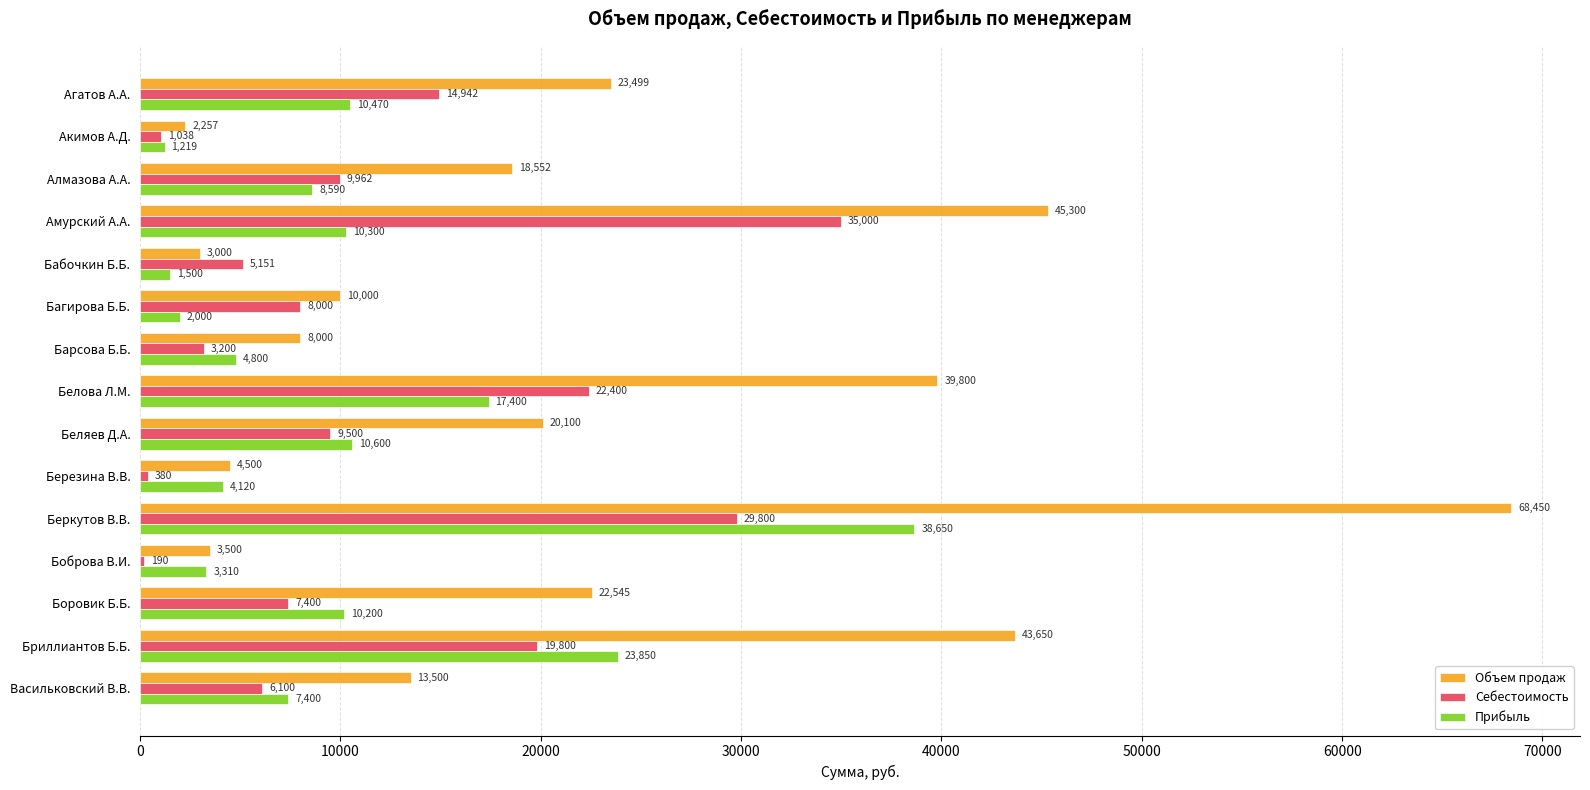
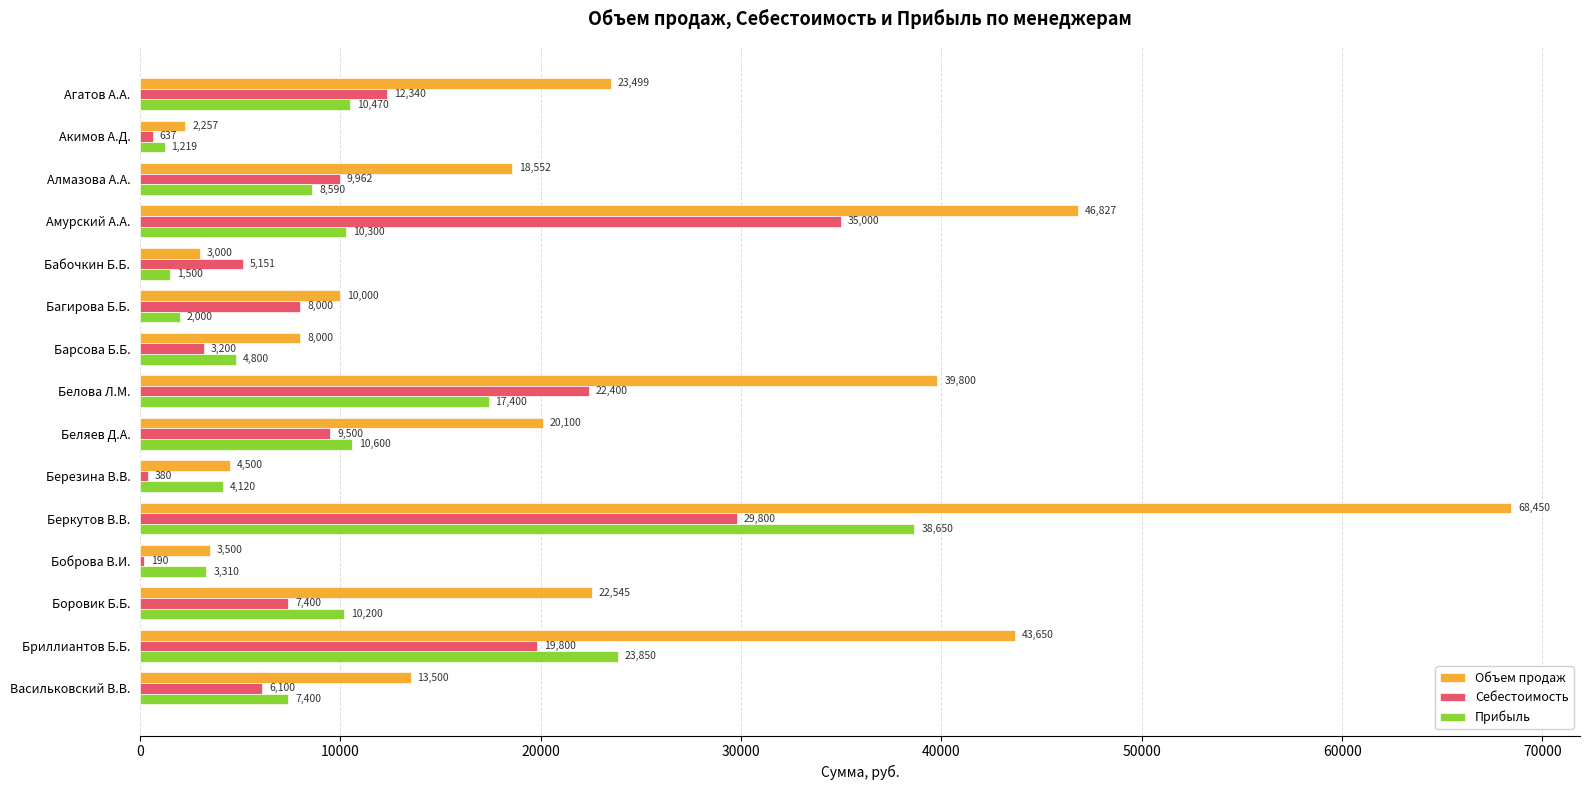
  {
    "Объем продаж": {
      "Агатов А.А.": "23,499",
      "Акимов А.Д.": "2,257",
      "Алмазова А.А.": "18,552",
-     "Амурский А.А.": "45,300",
+     "Амурский А.А.": "46,827",
      "Бабочкин Б.Б.": "3,000",
      "Багирова Б.Б.": "10,000",
      "Барсова Б.Б.": "8,000",
      "Белова Л.М.": "39,800",
      "Беляев Д.А.": "20,100",
      "Березина В.В.": "4,500",
      "Беркутов В.В.": "68,450",
      "Боброва В.И.": "3,500",
      "Боровик Б.Б.": "22,545",
      "Бриллиантов Б.Б.": "43,650",
      "Васильковский В.В.": "13,500"
    },
    "Себестоимость": {
-     "Агатов А.А.": "14,942",
-     "Акимов А.Д.": "1,038",
+     "Агатов А.А.": "12,340",
+     "Акимов А.Д.": "637",
      "Алмазова А.А.": "9,962",
      "Амурский А.А.": "35,000",
      "Бабочкин Б.Б.": "5,151",
      "Багирова Б.Б.": "8,000",
      "Барсова Б.Б.": "3,200",
      "Белова Л.М.": "22,400",
      "Беляев Д.А.": "9,500",
      "Березина В.В.": "380",
      "Беркутов В.В.": "29,800",
      "Боброва В.И.": "190",
      "Боровик Б.Б.": "7,400",
      "Бриллиантов Б.Б.": "19,800",
      "Васильковский В.В.": "6,100"
    },
    "Прибыль": {
      "Агатов А.А.": "10,470",
      "Акимов А.Д.": "1,219",
      "Алмазова А.А.": "8,590",
      "Амурский А.А.": "10,300",
      "Бабочкин Б.Б.": "1,500",
      "Багирова Б.Б.": "2,000",
      "Барсова Б.Б.": "4,800",
      "Белова Л.М.": "17,400",
      "Беляев Д.А.": "10,600",
      "Березина В.В.": "4,120",
      "Беркутов В.В.": "38,650",
      "Боброва В.И.": "3,310",
      "Боровик Б.Б.": "10,200",
      "Бриллиантов Б.Б.": "23,850",
      "Васильковский В.В.": "7,400"
    }
  }
